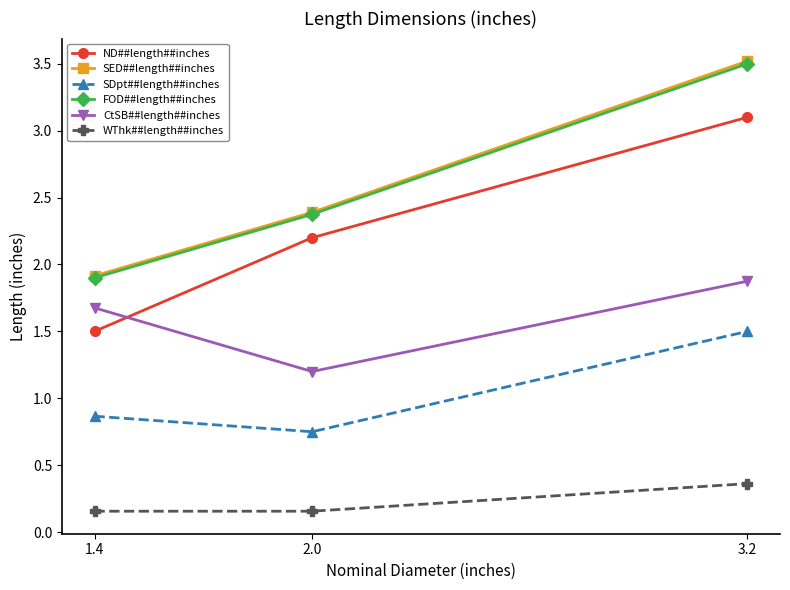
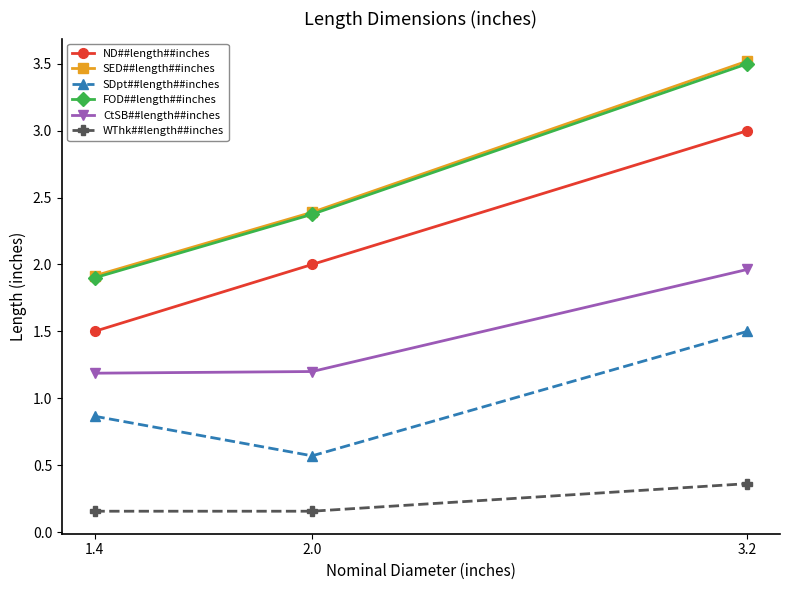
  {
    "ND##length##inches": {
      "1.4": 1.5,
-     "2.0": 2.2,
-     "3.2": 3.1
+     "2.0": 2.0,
+     "3.2": 3.0
    },
    "SED##length##inches": {
      "3.2": 3.52
    },
    "SDpt##length##inches": {
      "1.4": 0.87,
-     "2.0": 0.75,
+     "2.0": 0.57,
      "3.2": 1.50
    },
    "FOD##length##inches": {
      "3.2": 3.50
    },
    "CtSB##length##inches": {
-     "1.4": 1.68,
+     "1.4": 1.19,
      "2.0": 1.20,
-     "3.2": 1.88
+     "3.2": 1.96
    },
    "WThk##length##inches": {
      "1.4": 0.16,
      "2.0": 0.16,
      "3.2": 0.36
    }
  }
